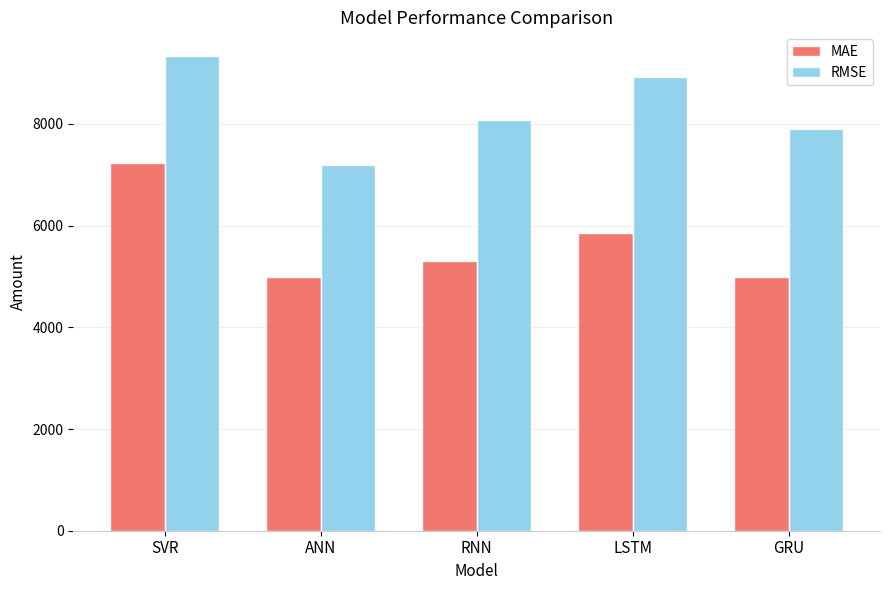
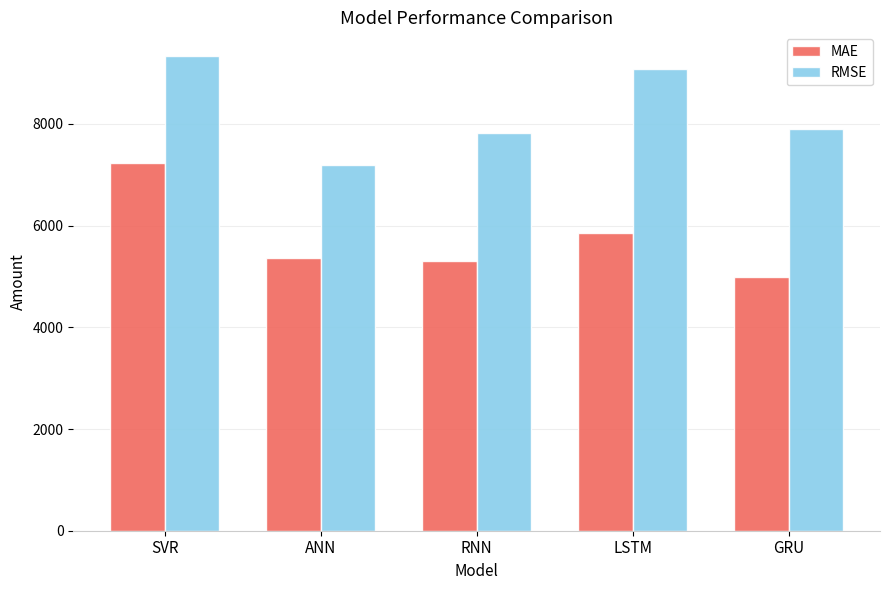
  {
    "MAE": {
      "SVR": 7200,
-     "ANN": 5000,
+     "ANN": 5400,
      "RNN": 5300,
      "LSTM": 5900,
      "GRU": 5000
    },
    "RMSE": {
      "SVR": 9300,
      "ANN": 7200,
-     "RNN": 8100,
-     "LSTM": 8900,
+     "RNN": 7800,
+     "LSTM": 9100,
      "GRU": 7900
    }
  }
